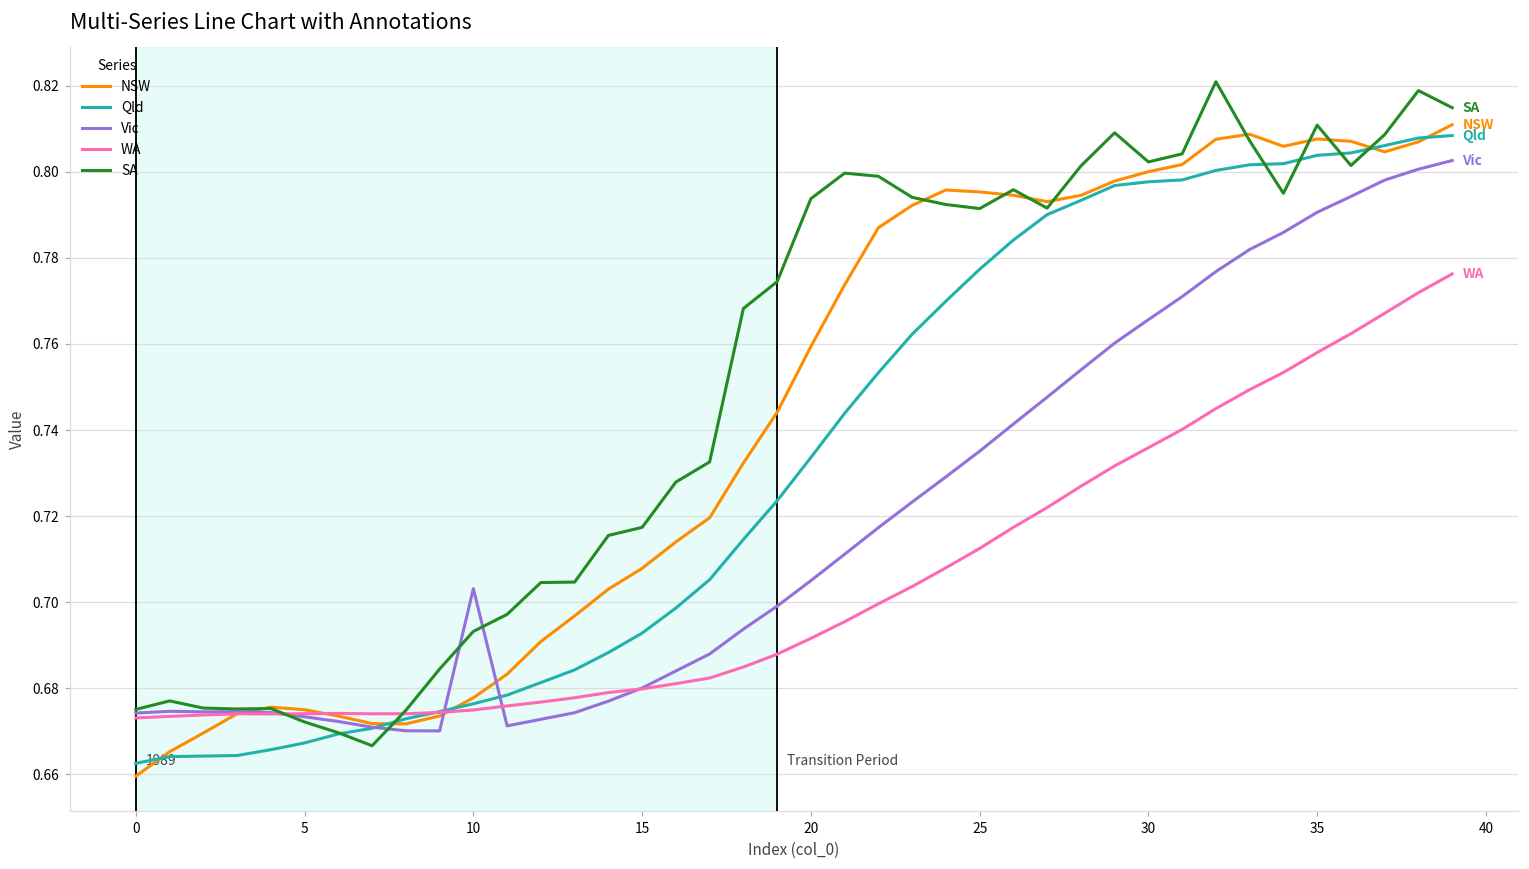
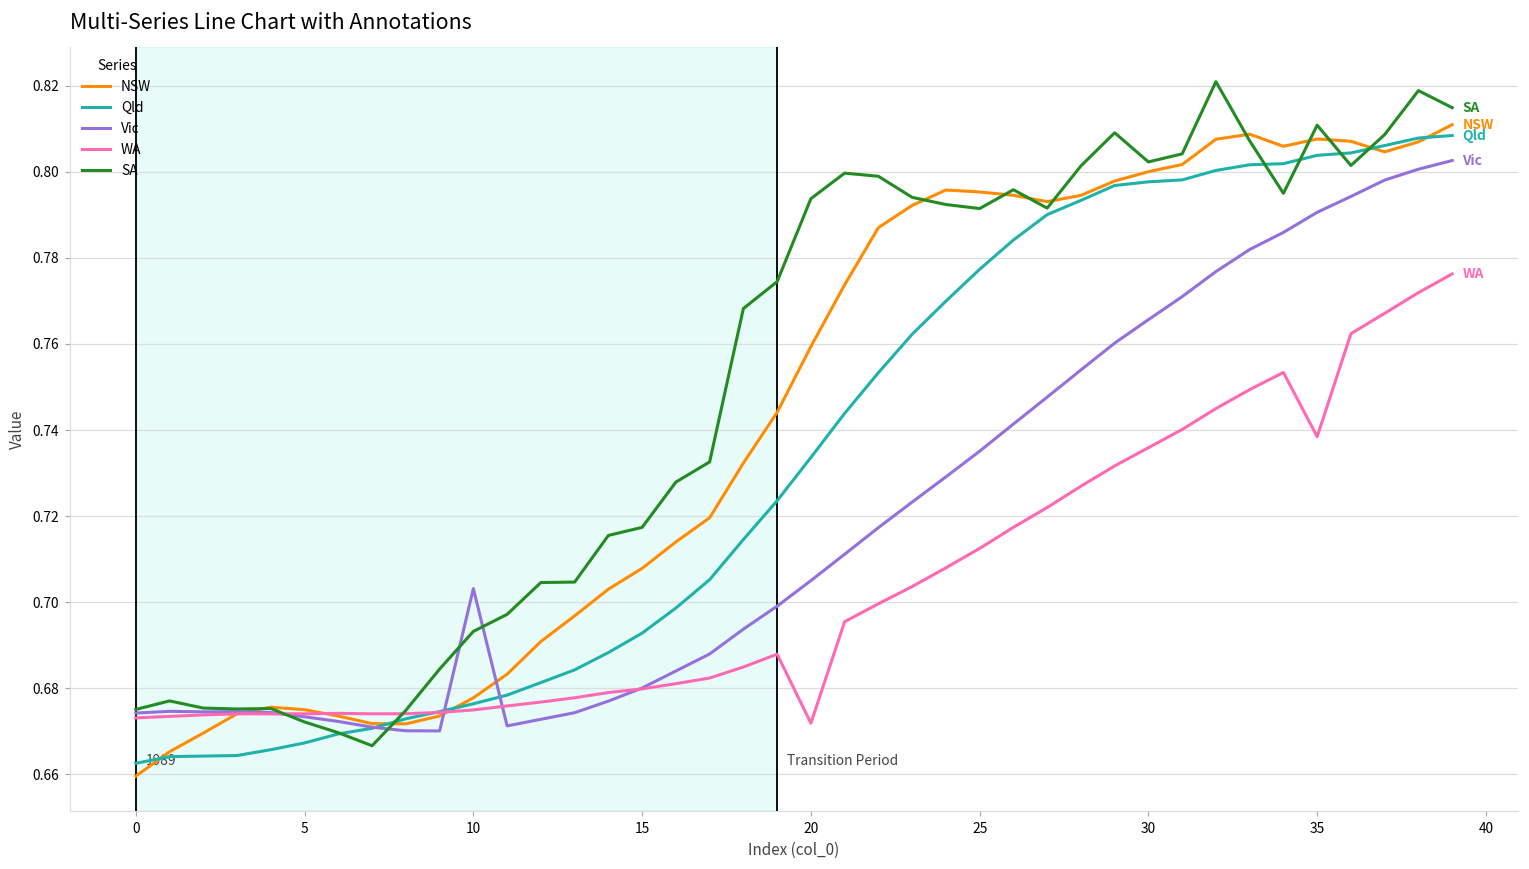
  {
    "NSW": {
      "0": 0.660,
      "5": 0.675,
      "10": 0.678,
      "15": 0.708,
      "20": 0.759,
      "25": 0.795,
      "30": 0.800,
      "35": 0.808
    },
    "Qld": {
      "0": 0.663,
      "5": 0.667,
      "10": 0.676,
      "15": 0.693,
      "20": 0.734,
      "25": 0.777,
      "30": 0.798,
      "35": 0.804
    },
    "Vic": {
      "0": 0.674,
      "5": 0.673,
      "10": 0.703,
      "20": 0.705,
      "25": 0.735,
      "30": 0.766,
      "35": 0.791
    },
    "WA": {
      "0": 0.673,
      "5": 0.674,
      "10": 0.675,
-     "20": 0.692,
+     "20": 0.672,
      "25": 0.713,
      "30": 0.736,
-     "35": 0.758
+     "35": 0.738
    },
    "SA": {
      "0": 0.675,
      "5": 0.672,
      "10": 0.693,
      "15": 0.717,
      "20": 0.794,
      "25": 0.791,
      "30": 0.802,
      "35": 0.811
    }
  }
